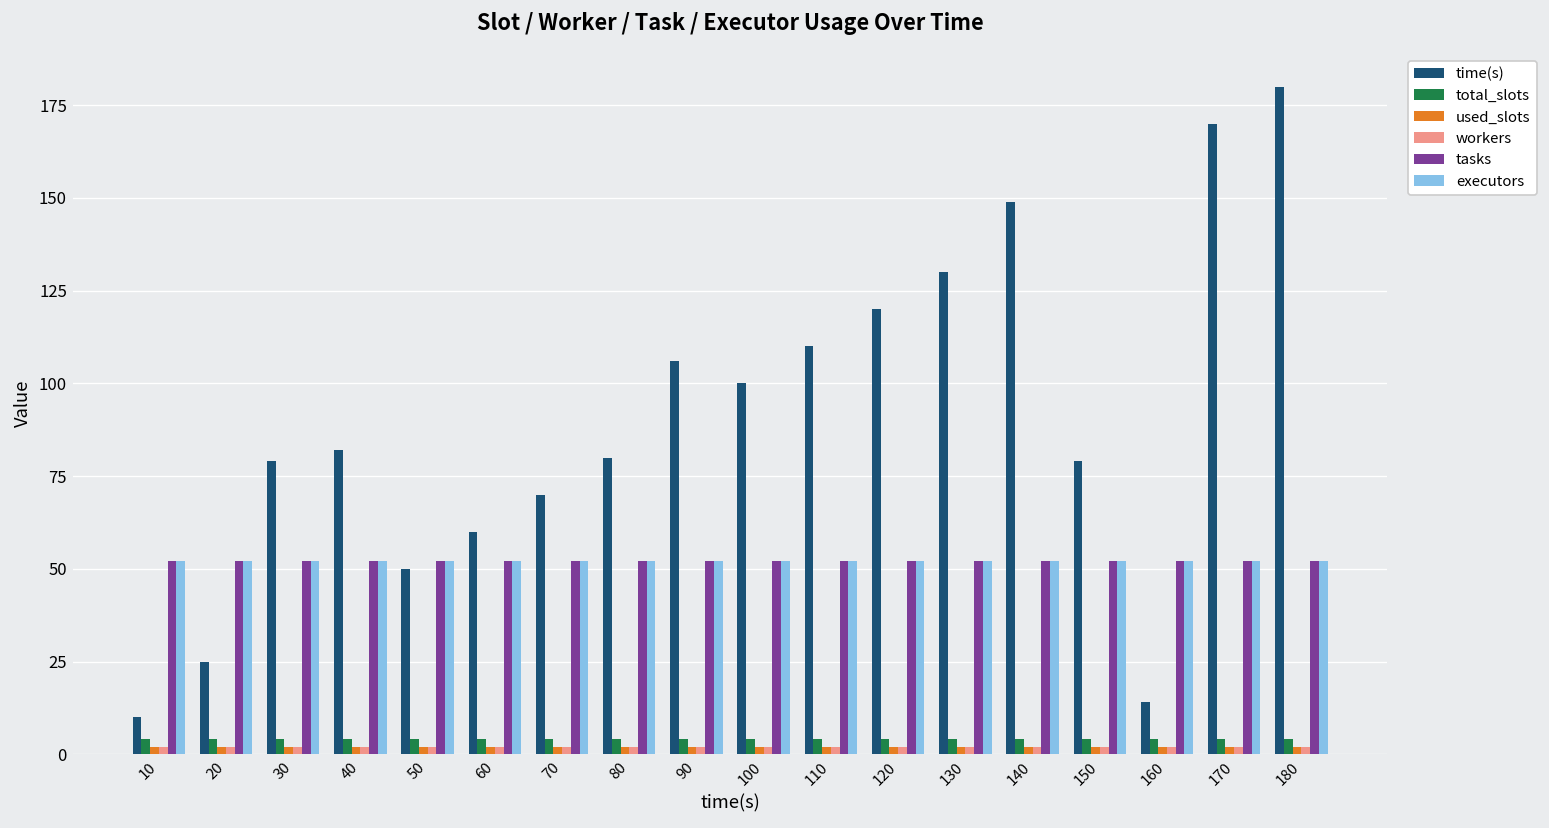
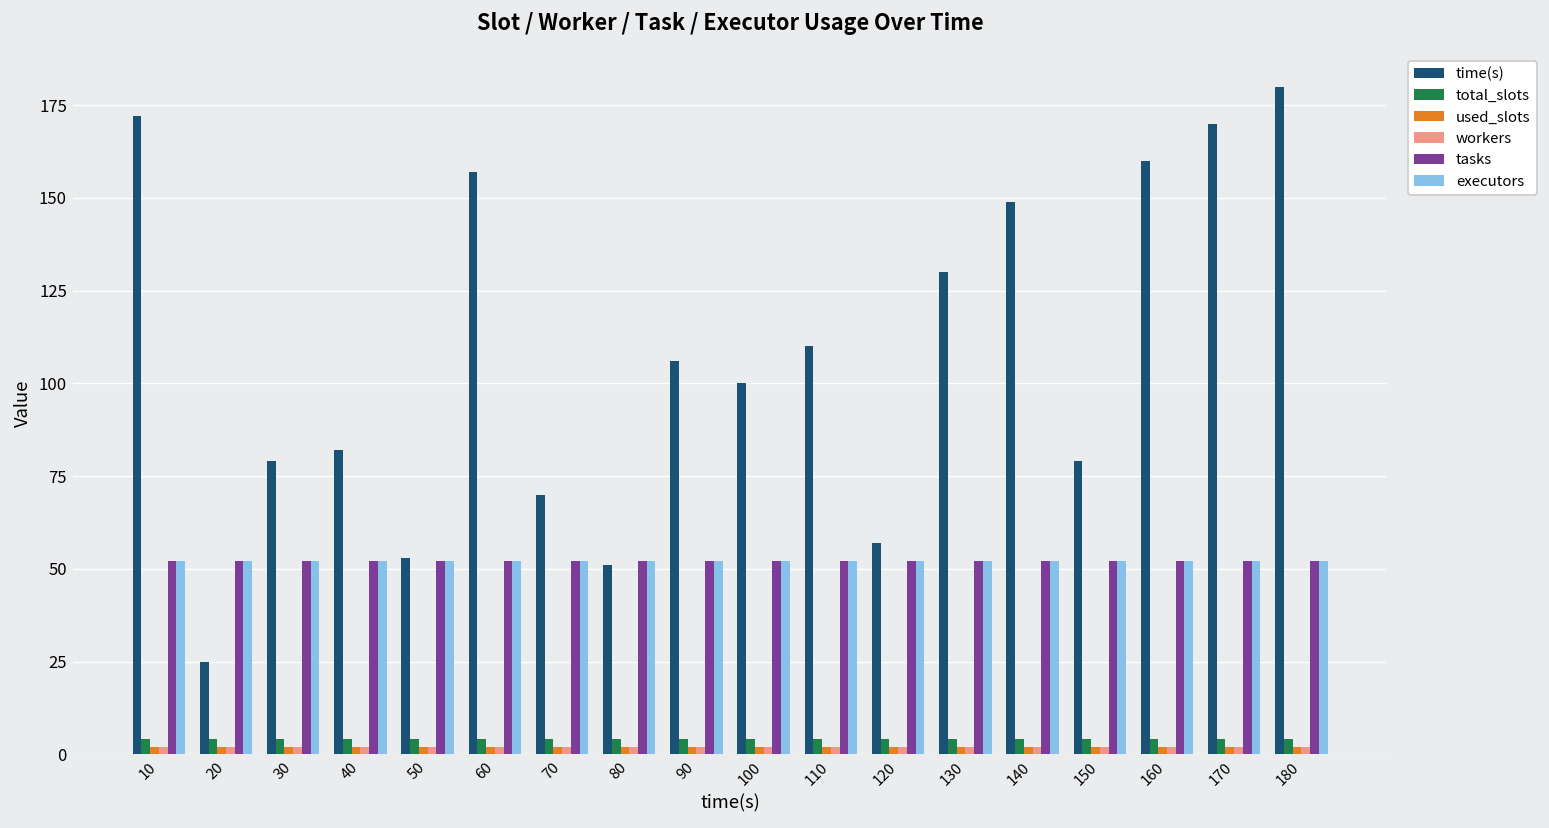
  {
    "time(s)": {
-     "10": 10,
+     "10": 172,
      "20": 25,
      "30": 79,
      "40": 82,
-     "50": 50,
-     "60": 60,
+     "50": 53,
+     "60": 157,
      "70": 70,
-     "80": 80,
+     "80": 51,
      "90": 106,
      "100": 100,
      "110": 110,
-     "120": 120,
+     "120": 57,
      "130": 130,
      "140": 149,
      "150": 79,
-     "160": 14,
+     "160": 160,
      "170": 170,
      "180": 180
    },
    "total_slots": {
      "10": 4,
      "20": 4,
      "30": 4,
      "40": 4,
      "50": 4,
      "60": 4,
      "70": 4,
      "80": 4,
      "90": 4,
      "100": 4,
      "110": 4,
      "120": 4,
      "130": 4,
      "140": 4,
      "150": 4,
      "160": 4,
      "170": 4,
      "180": 4
    },
    "used_slots": {
      "10": 2,
      "20": 2,
      "30": 2,
      "40": 2,
      "50": 2,
      "60": 2,
      "70": 2,
      "80": 2,
      "90": 2,
      "100": 2,
      "110": 2,
      "120": 2,
      "130": 2,
      "140": 2,
      "150": 2,
      "160": 2,
      "170": 2,
      "180": 2
    },
    "workers": {
      "10": 2,
      "20": 2,
      "30": 2,
      "40": 2,
      "50": 2,
      "60": 2,
      "70": 2,
      "80": 2,
      "90": 2,
      "100": 2,
      "110": 2,
      "120": 2,
      "130": 2,
      "140": 2,
      "150": 2,
      "160": 2,
      "170": 2,
      "180": 2
    },
    "tasks": {
      "10": 52,
      "20": 52,
      "30": 52,
      "40": 52,
      "50": 52,
      "60": 52,
      "70": 52,
      "80": 52,
      "90": 52,
      "100": 52,
      "110": 52,
      "120": 52,
      "130": 52,
      "140": 52,
      "150": 52,
      "160": 52,
      "170": 52,
      "180": 52
    },
    "executors": {
      "10": 52,
      "20": 52,
      "30": 52,
      "40": 52,
      "50": 52,
      "60": 52,
      "70": 52,
      "80": 52,
      "90": 52,
      "100": 52,
      "110": 52,
      "120": 52,
      "130": 52,
      "140": 52,
      "150": 52,
      "160": 52,
      "170": 52,
      "180": 52
    }
  }
